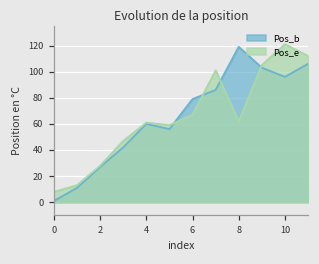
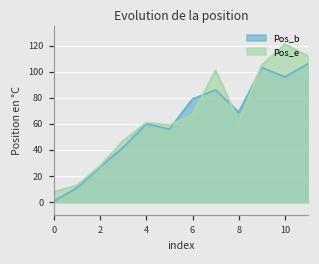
  {
    "Pos_b": {
      "0": 1,
      "6": 79,
-     "8": 119,
+     "8": 69,
      "10": 96
    },
    "Pos_e": {
      "0": 8,
      "6": 67,
      "8": 62,
      "10": 121
    }
  }
